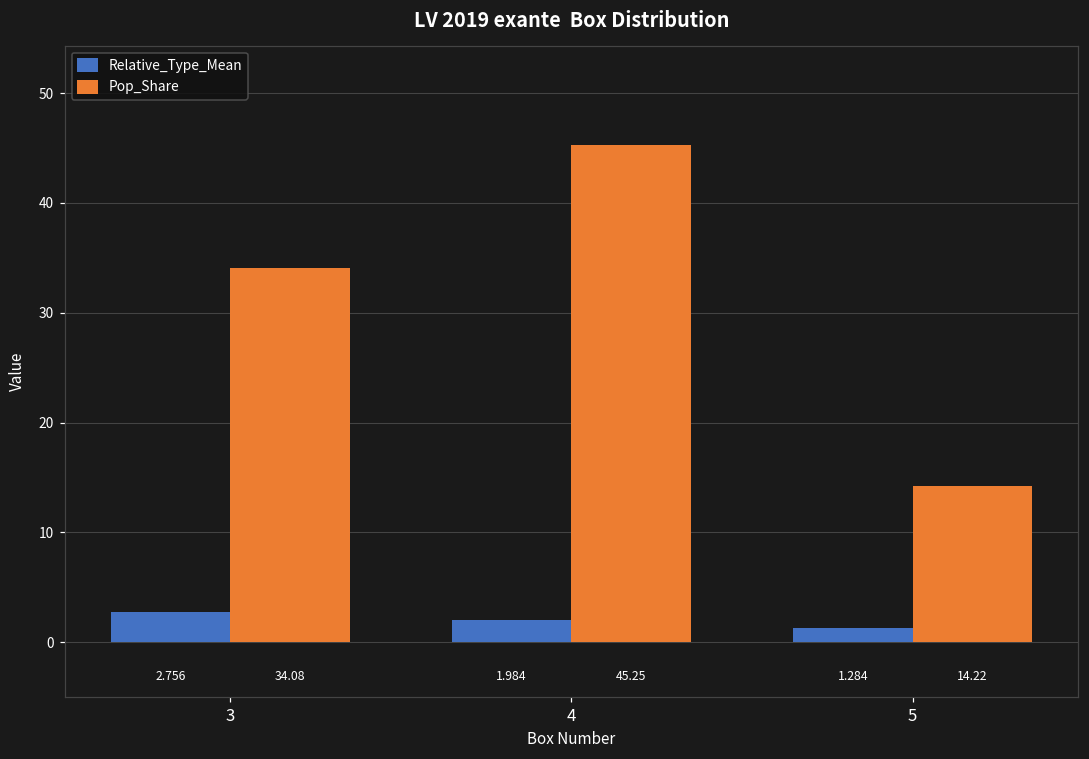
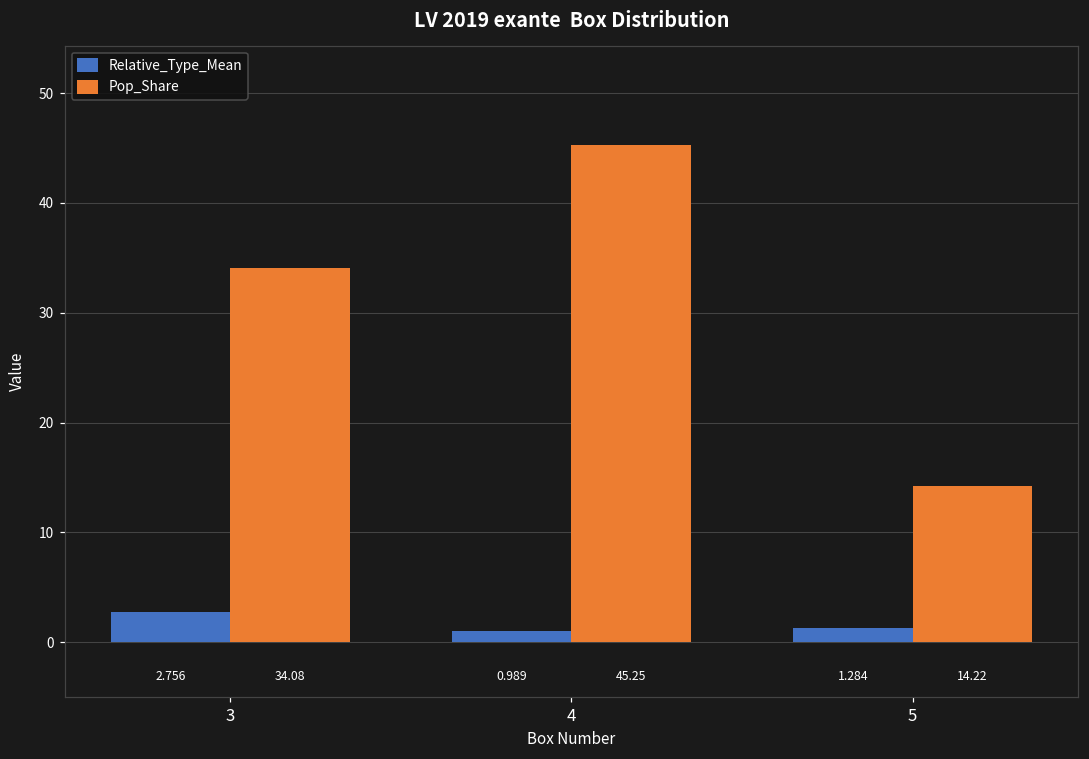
  {
    "Relative_Type_Mean": {
-     "4": 1.984
+     "4": 0.989
    },
    "Pop_Share": {
      "3": 34,
      "4": 45,
      "5": 14
    }
  }
